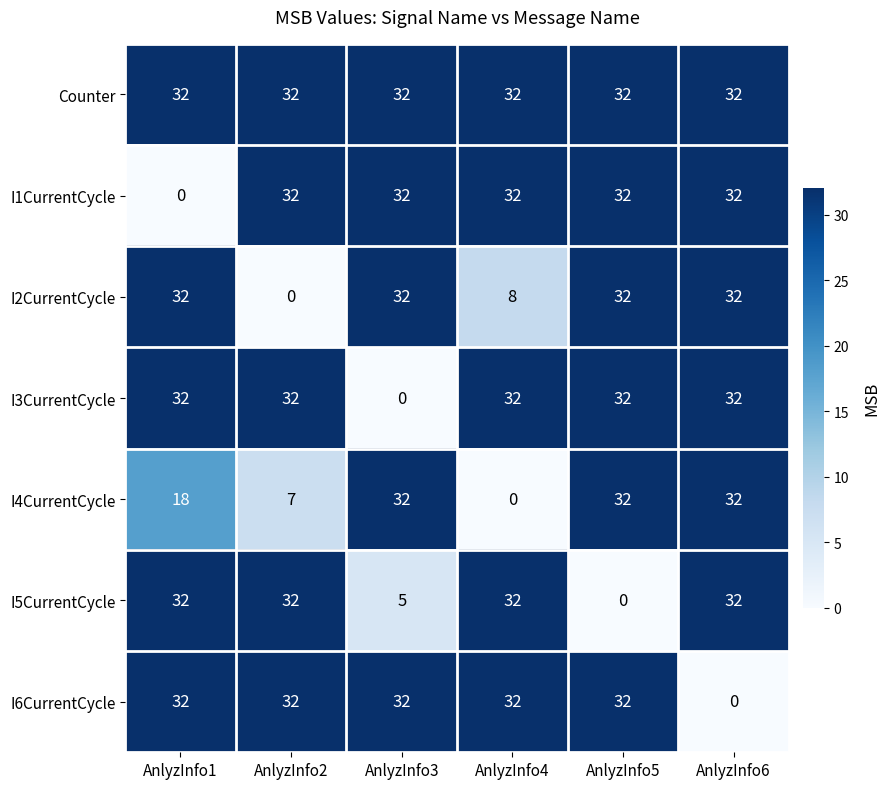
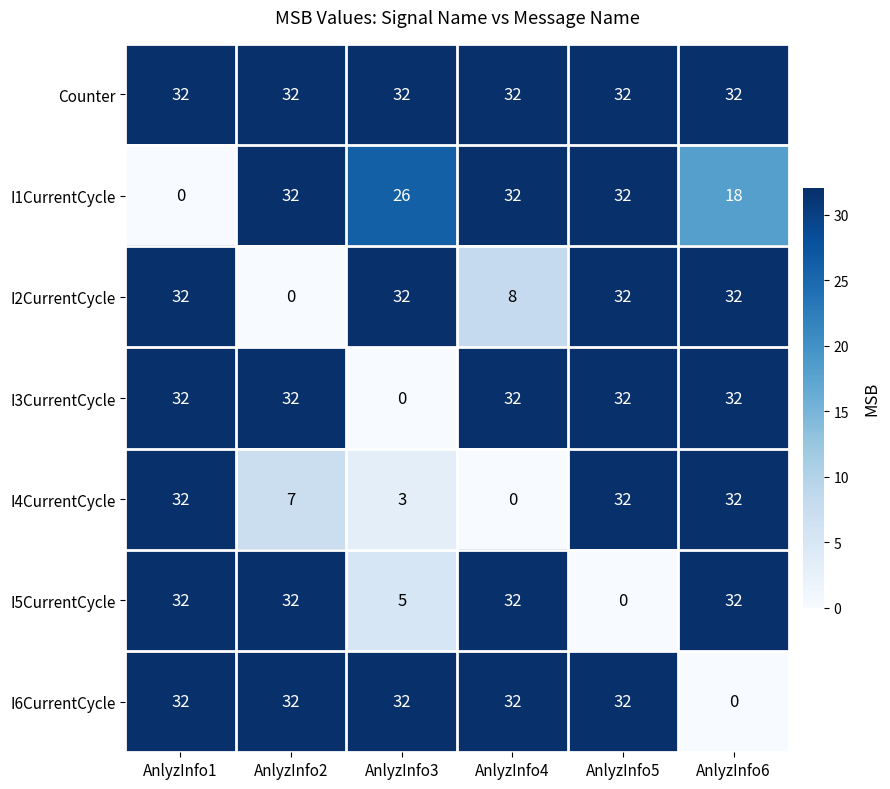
  {
    "Counter": {
      "AnlyzInfo1": 32,
      "AnlyzInfo2": 32,
      "AnlyzInfo3": 32,
      "AnlyzInfo4": 32,
      "AnlyzInfo5": 32,
      "AnlyzInfo6": 32
    },
    "I1CurrentCycle": {
      "AnlyzInfo1": 0,
      "AnlyzInfo2": 32,
-     "AnlyzInfo3": 32,
+     "AnlyzInfo3": 26,
      "AnlyzInfo4": 32,
      "AnlyzInfo5": 32,
-     "AnlyzInfo6": 32
+     "AnlyzInfo6": 18
    },
    "I2CurrentCycle": {
      "AnlyzInfo1": 32,
      "AnlyzInfo2": 0,
      "AnlyzInfo3": 32,
      "AnlyzInfo4": 8,
      "AnlyzInfo5": 32,
      "AnlyzInfo6": 32
    },
    "I3CurrentCycle": {
      "AnlyzInfo1": 32,
      "AnlyzInfo2": 32,
      "AnlyzInfo3": 0,
      "AnlyzInfo4": 32,
      "AnlyzInfo5": 32,
      "AnlyzInfo6": 32
    },
    "I4CurrentCycle": {
-     "AnlyzInfo1": 18,
+     "AnlyzInfo1": 32,
      "AnlyzInfo2": 7,
-     "AnlyzInfo3": 32,
+     "AnlyzInfo3": 3,
      "AnlyzInfo4": 0,
      "AnlyzInfo5": 32,
      "AnlyzInfo6": 32
    },
    "I5CurrentCycle": {
      "AnlyzInfo1": 32,
      "AnlyzInfo2": 32,
      "AnlyzInfo3": 5,
      "AnlyzInfo4": 32,
      "AnlyzInfo5": 0,
      "AnlyzInfo6": 32
    },
    "I6CurrentCycle": {
      "AnlyzInfo1": 32,
      "AnlyzInfo2": 32,
      "AnlyzInfo3": 32,
      "AnlyzInfo4": 32,
      "AnlyzInfo5": 32,
      "AnlyzInfo6": 0
    }
  }
